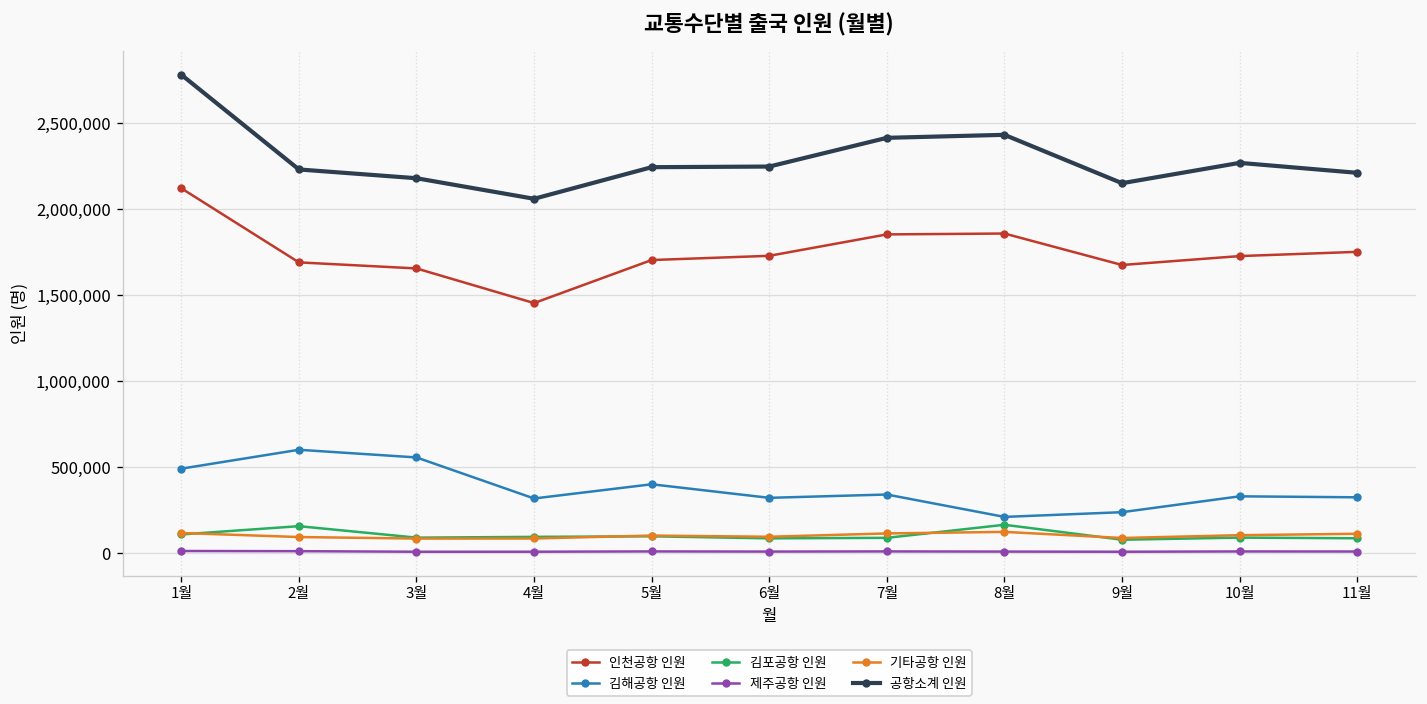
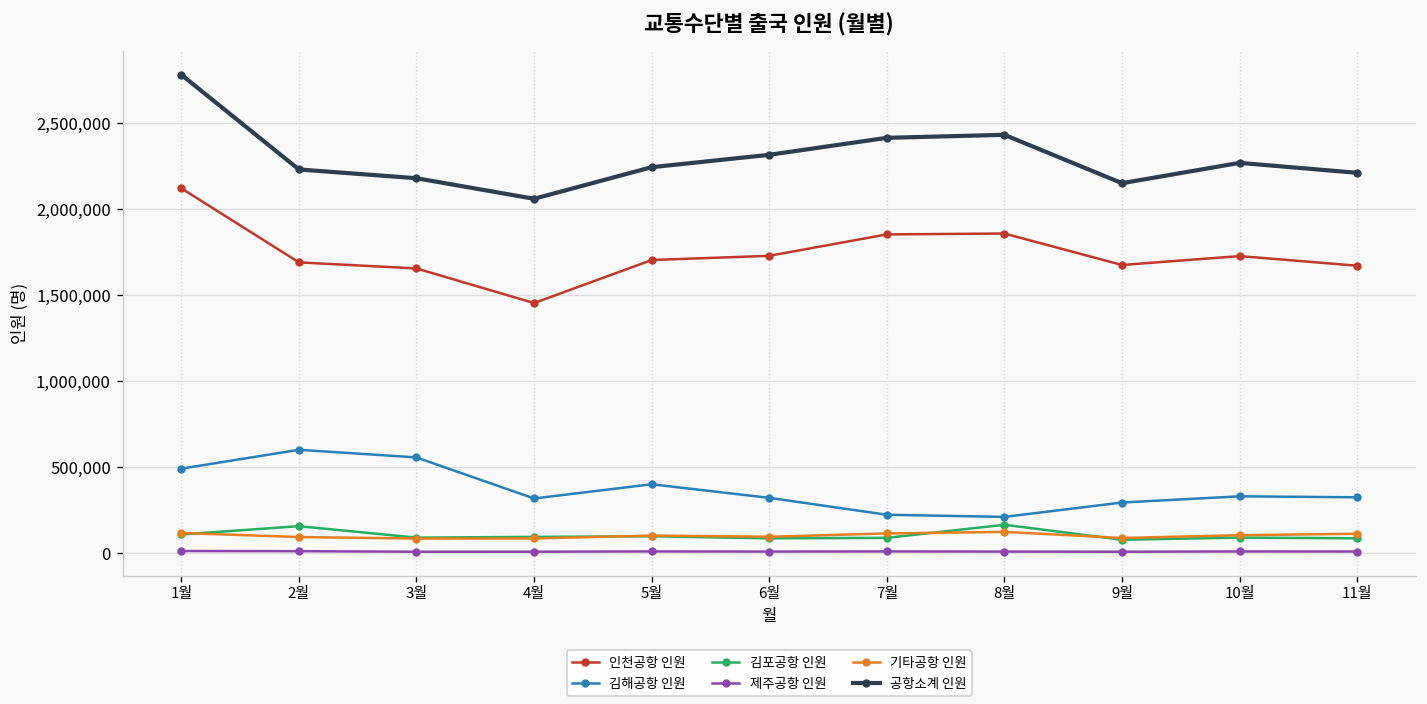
  {
    "인천공항 인원": {
      "1월": "2,120,000",
      "2월": "1,690,000",
      "3월": "1,660,000",
      "4월": "1,450,000",
      "5월": "1,700,000",
      "6월": "1,730,000",
      "7월": "1,850,000",
      "8월": "1,860,000",
      "9월": "1,680,000",
      "10월": "1,730,000",
-     "11월": "1,750,000"
+     "11월": "1,670,000"
    },
    "김해공항 인원": {
      "1월": "490,000",
      "2월": "600,000",
      "3월": "560,000",
      "4월": "320,000",
      "5월": "400,000",
      "6월": "320,000",
-     "7월": "340,000",
+     "7월": "220,000",
      "8월": "210,000",
-     "9월": "240,000",
+     "9월": "300,000",
      "10월": "330,000",
      "11월": "330,000"
    },
    "김포공항 인원": {
      "2월": "160,000",
      "7월": "90,000",
      "8월": "170,000",
      "11월": "90,000"
    },
    "제주공항 인원": {
      "1월": "10,000",
      "2월": "10,000",
      "3월": "10,000",
      "4월": "10,000",
      "5월": "10,000",
      "6월": "10,000",
      "7월": "10,000",
      "8월": "10,000",
      "9월": "10,000",
      "10월": "10,000",
      "11월": "10,000"
    },
    "기타공항 인원": {
      "2월": "100,000",
      "7월": "120,000",
      "8월": "130,000",
      "11월": "110,000"
    },
    "공항소계 인원": {
      "1월": "2,780,000",
      "2월": "2,230,000",
      "3월": "2,180,000",
      "4월": "2,060,000",
      "5월": "2,240,000",
-     "6월": "2,250,000",
+     "6월": "2,320,000",
      "7월": "2,420,000",
      "8월": "2,430,000",
      "9월": "2,150,000",
      "10월": "2,270,000",
      "11월": "2,210,000"
    }
  }
